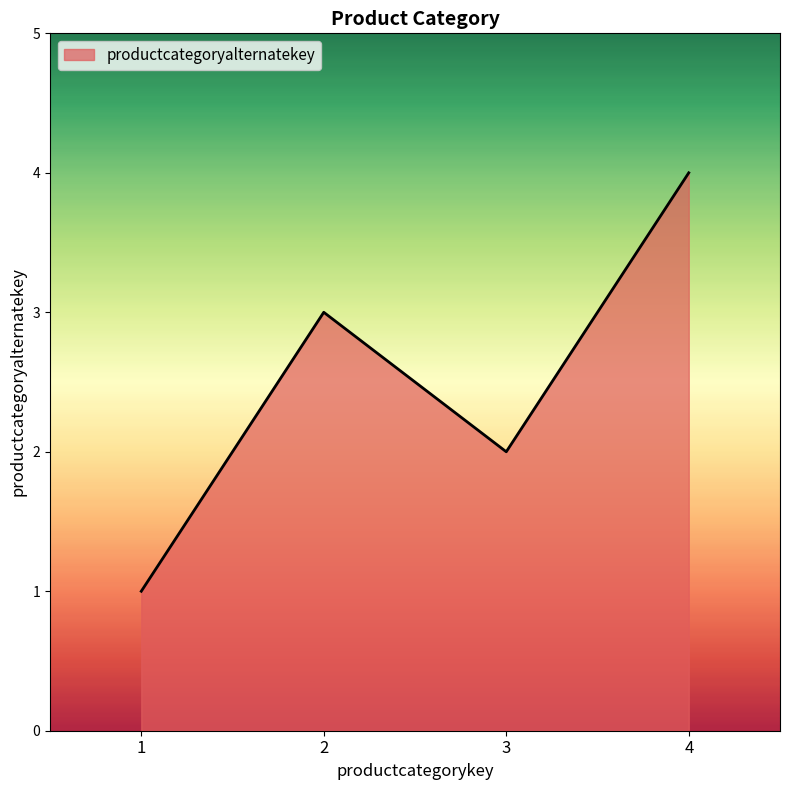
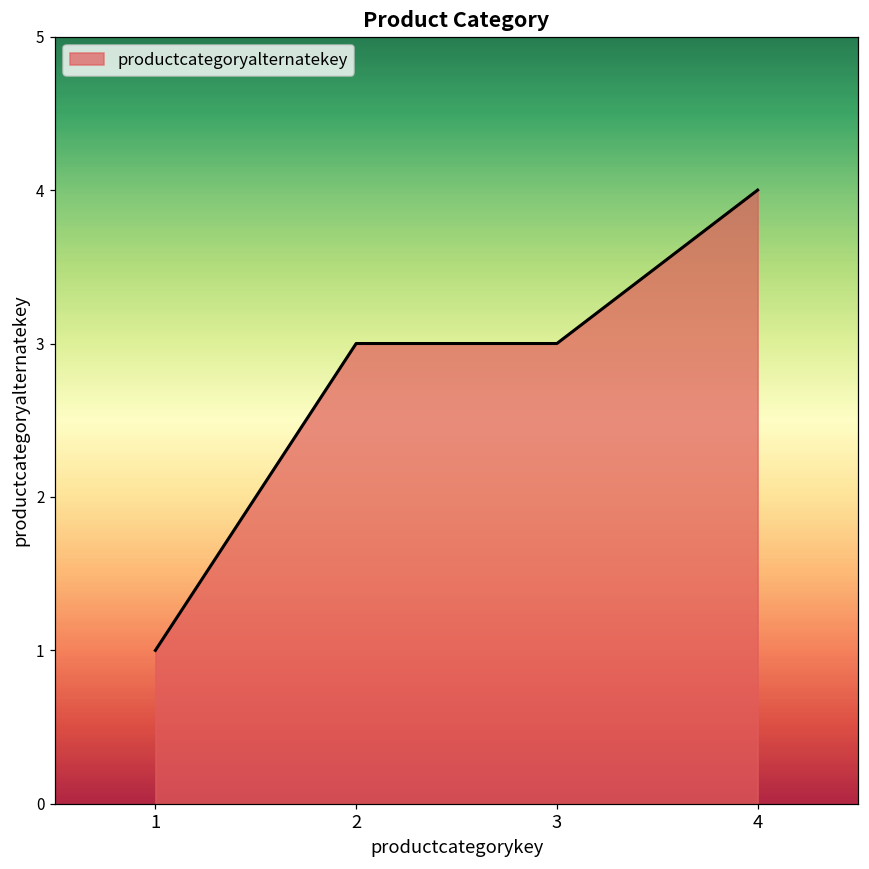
  {
    "1": 1,
    "2": 3,
-   "3": 2,
+   "3": 3,
    "4": 4
  }
